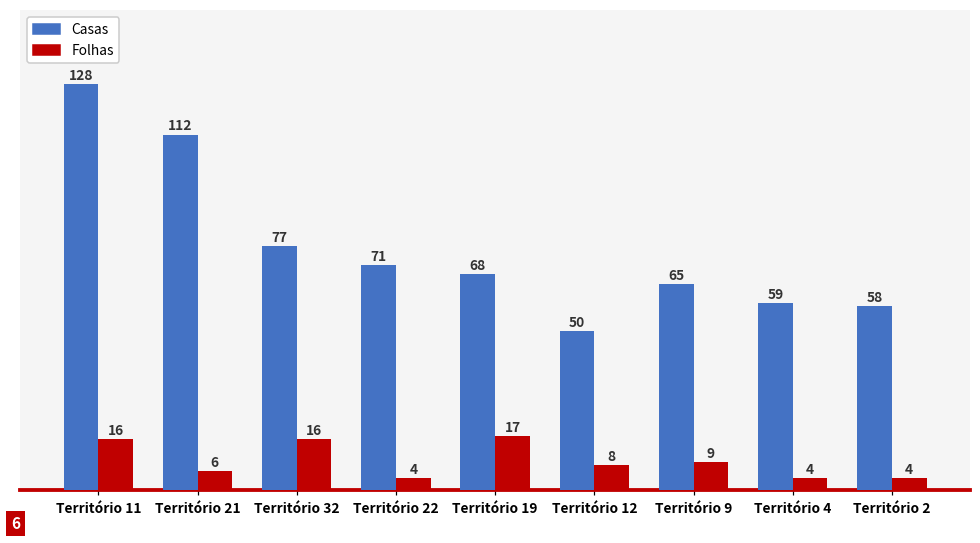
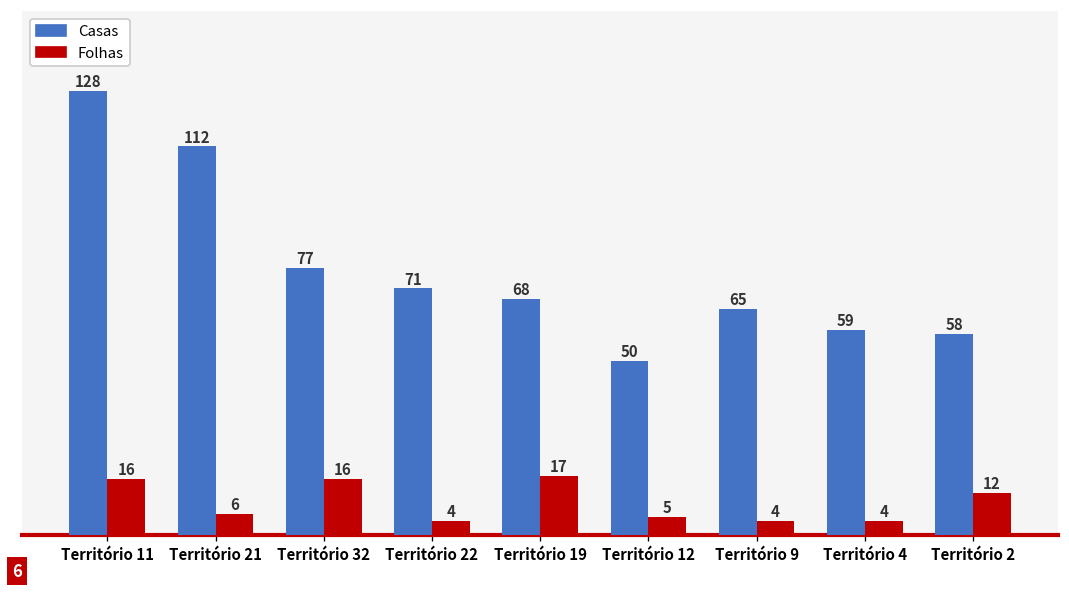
  {
    "Casas": {
      "Território 11": 128,
      "Território 21": 112,
      "Território 32": 77,
      "Território 22": 71,
      "Território 19": 68,
      "Território 12": 50,
      "Território 9": 65,
      "Território 4": 59,
      "Território 2": 58
    },
    "Folhas": {
      "Território 11": 16,
      "Território 21": 6,
      "Território 32": 16,
      "Território 22": 4,
      "Território 19": 17,
-     "Território 12": 8,
-     "Território 9": 9,
+     "Território 12": 5,
+     "Território 9": 4,
      "Território 4": 4,
-     "Território 2": 4
+     "Território 2": 12
    }
  }
